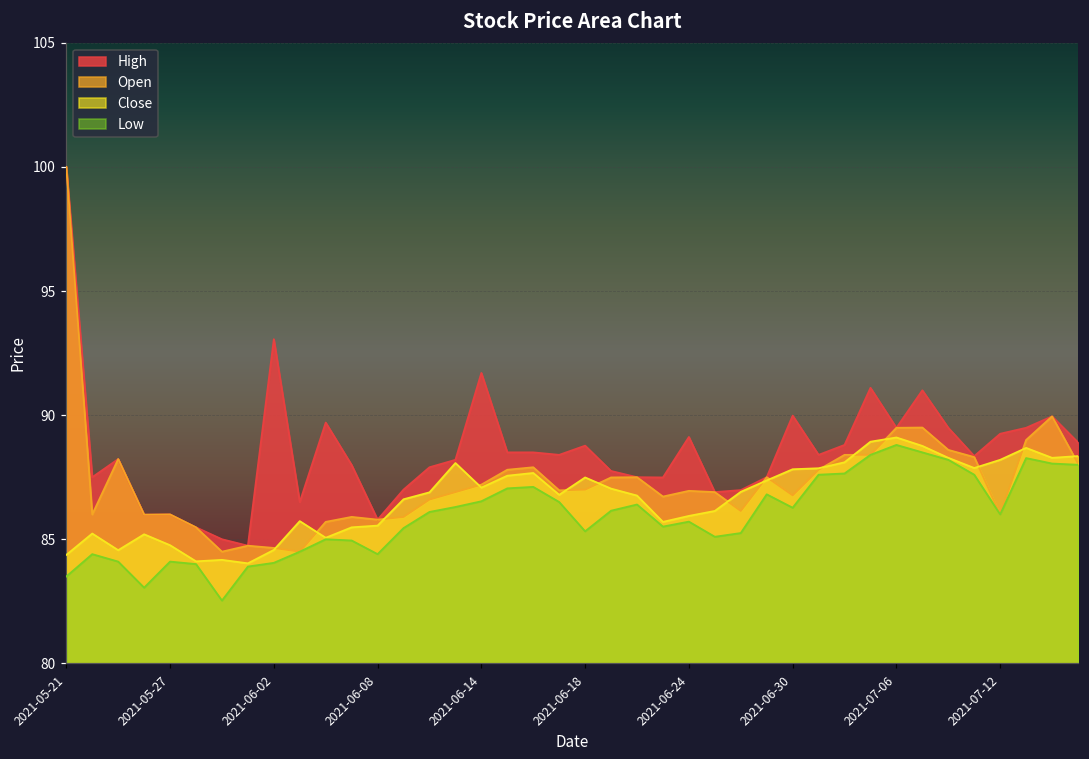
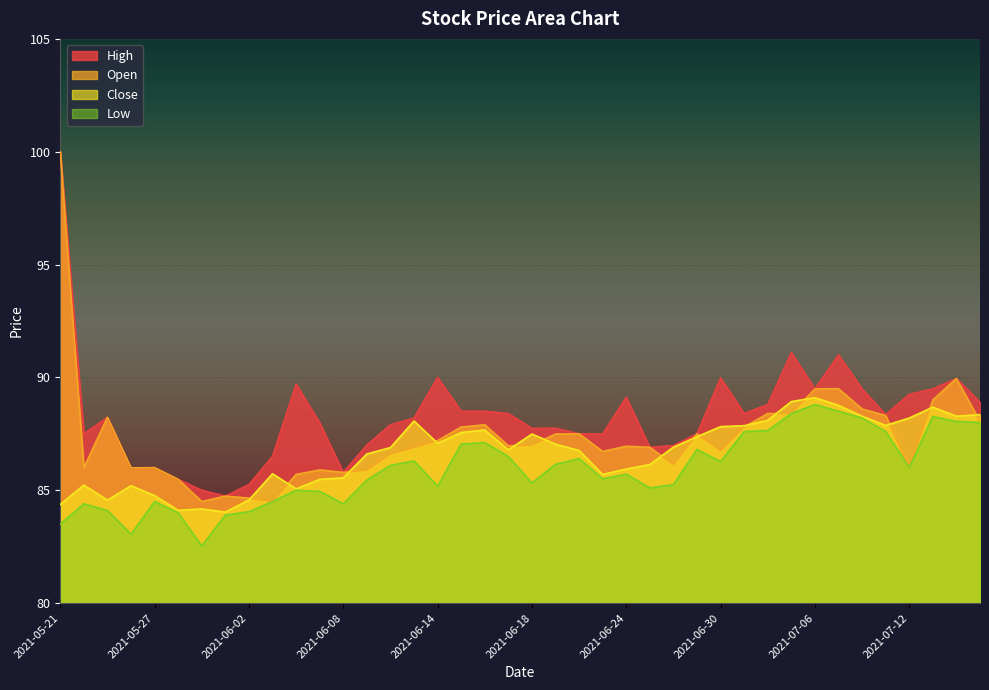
  {
    "High": {
-     "2021-06-02": 93.1,
-     "2021-06-14": 91.7,
-     "2021-06-18": 88.8,
+     "2021-06-02": 85.3,
+     "2021-06-14": 90.0,
+     "2021-06-18": 87.7,
      "2021-06-24": 89.1,
      "2021-06-30": 90.0,
      "2021-07-12": 89.3
    },
    "Low": {
      "2021-05-21": 83.5,
-     "2021-05-27": 84.1,
+     "2021-05-27": 84.5,
      "2021-06-02": 84.1,
      "2021-06-08": 84.4,
-     "2021-06-14": 86.5,
+     "2021-06-14": 85.2,
      "2021-06-18": 85.3,
      "2021-06-24": 85.7,
      "2021-06-30": 86.3,
      "2021-07-06": 88.8
    }
  }
